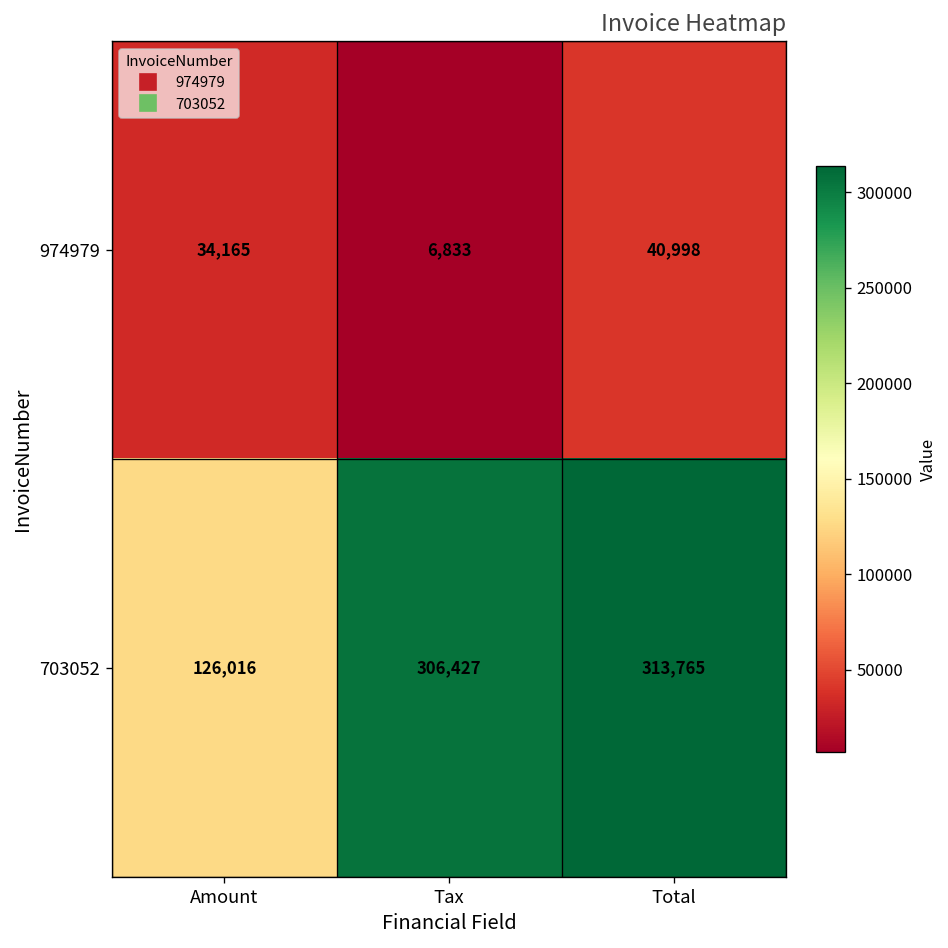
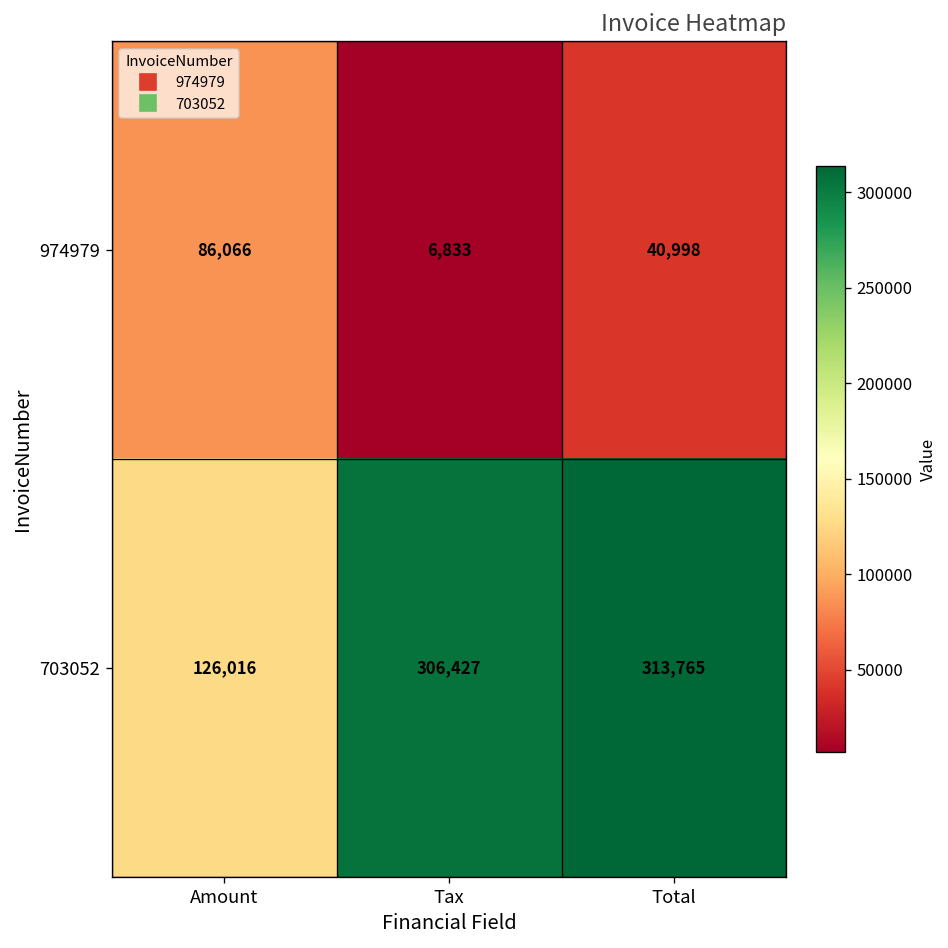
  {
    "974979": {
-     "Amount": "34,165",
+     "Amount": "86,066",
      "Tax": "6,833",
      "Total": "40,998"
    },
    "703052": {
      "Amount": "126,016",
      "Tax": "306,427",
      "Total": "313,765"
    }
  }
